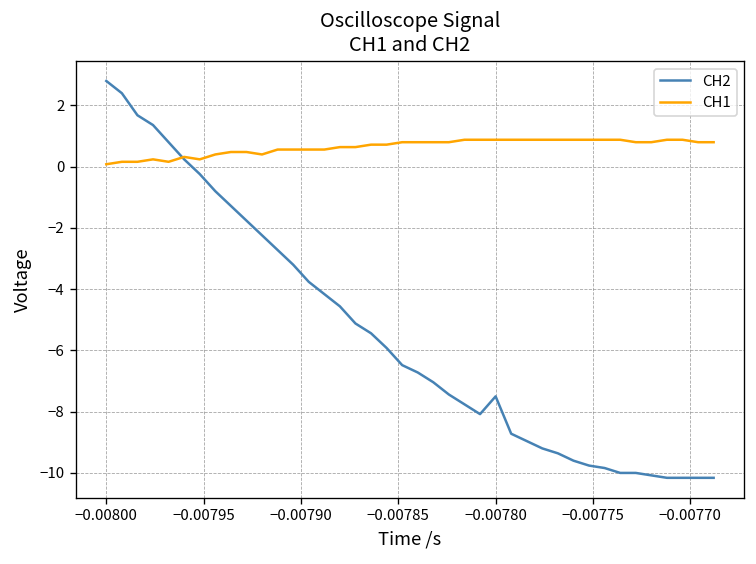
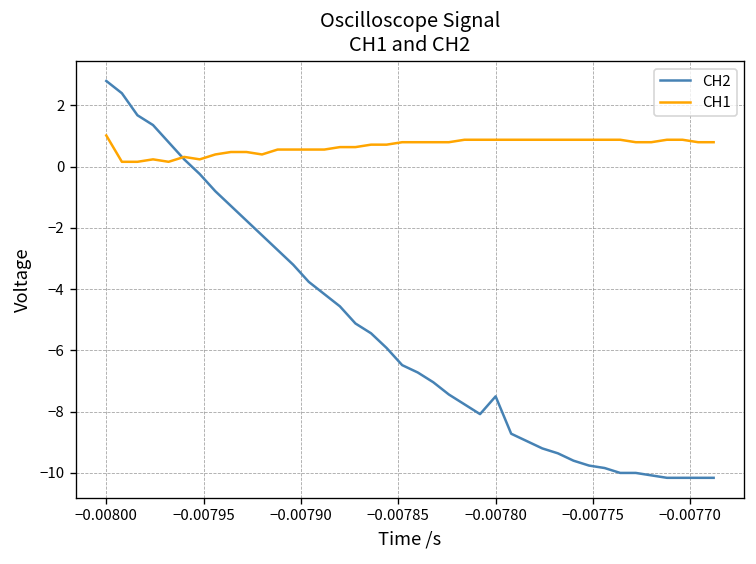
  {
    "CH2": {
      "−0.00800": 2.8,
      "−0.00780": -7.5
    },
    "CH1": {
-     "−0.00800": 0.1,
+     "−0.00800": 1.0,
      "−0.00780": 0.9
    }
  }
